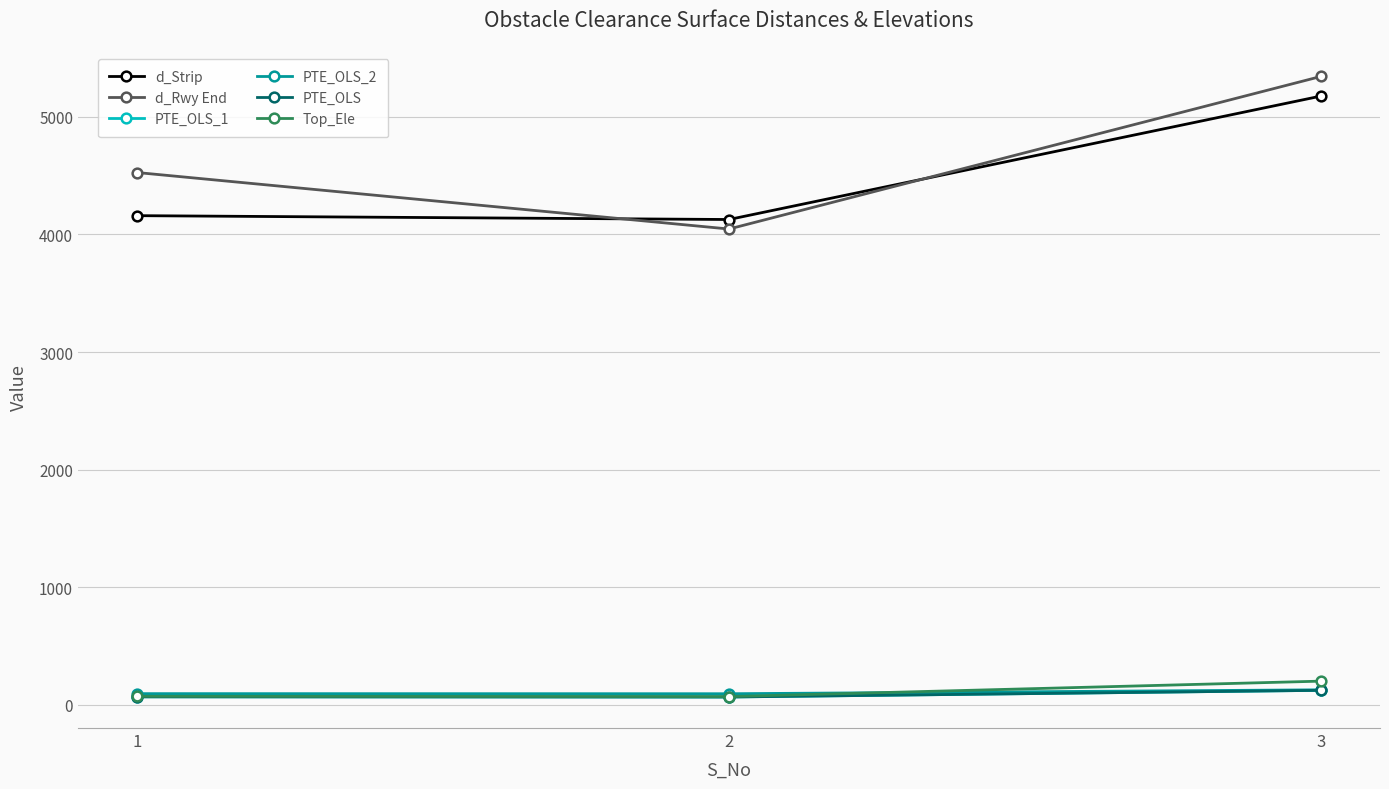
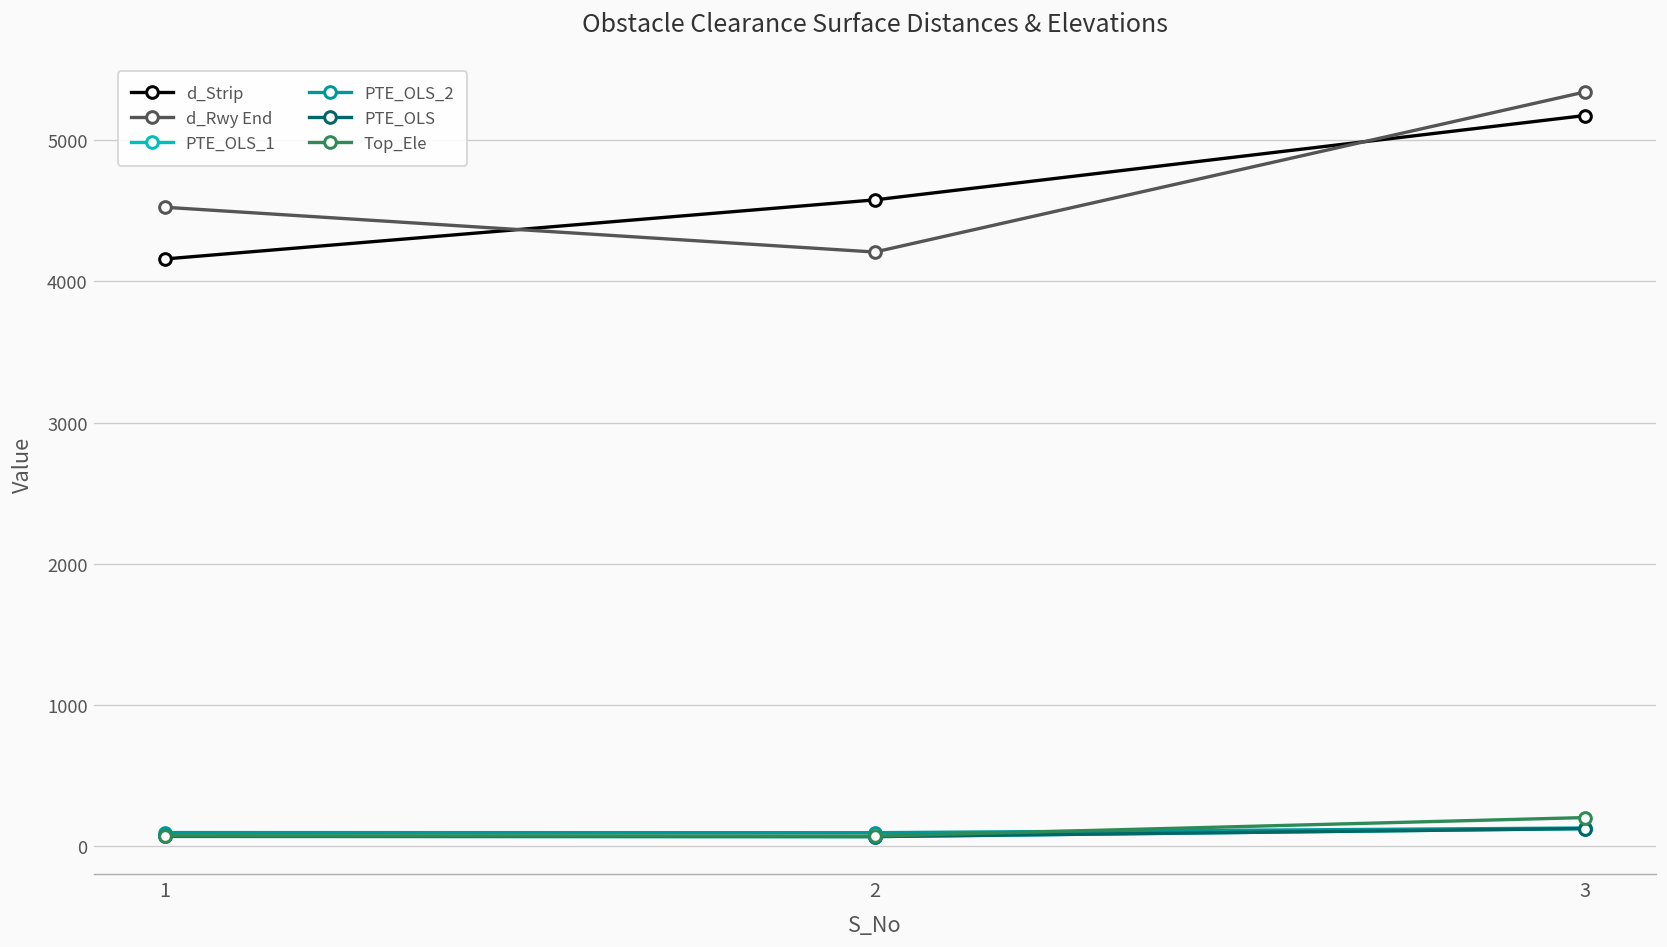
  {
    "d_Strip": {
      "1": 4160,
-     "2": 4130,
+     "2": 4580,
      "3": 5180
    },
    "d_Rwy End": {
      "1": 4530,
-     "2": 4050,
+     "2": 4210,
      "3": 5340
    },
    "PTE_OLS_2": {
      "1": 100,
      "2": 100
    },
    "Top_Ele": {
      "3": 200
    }
  }
